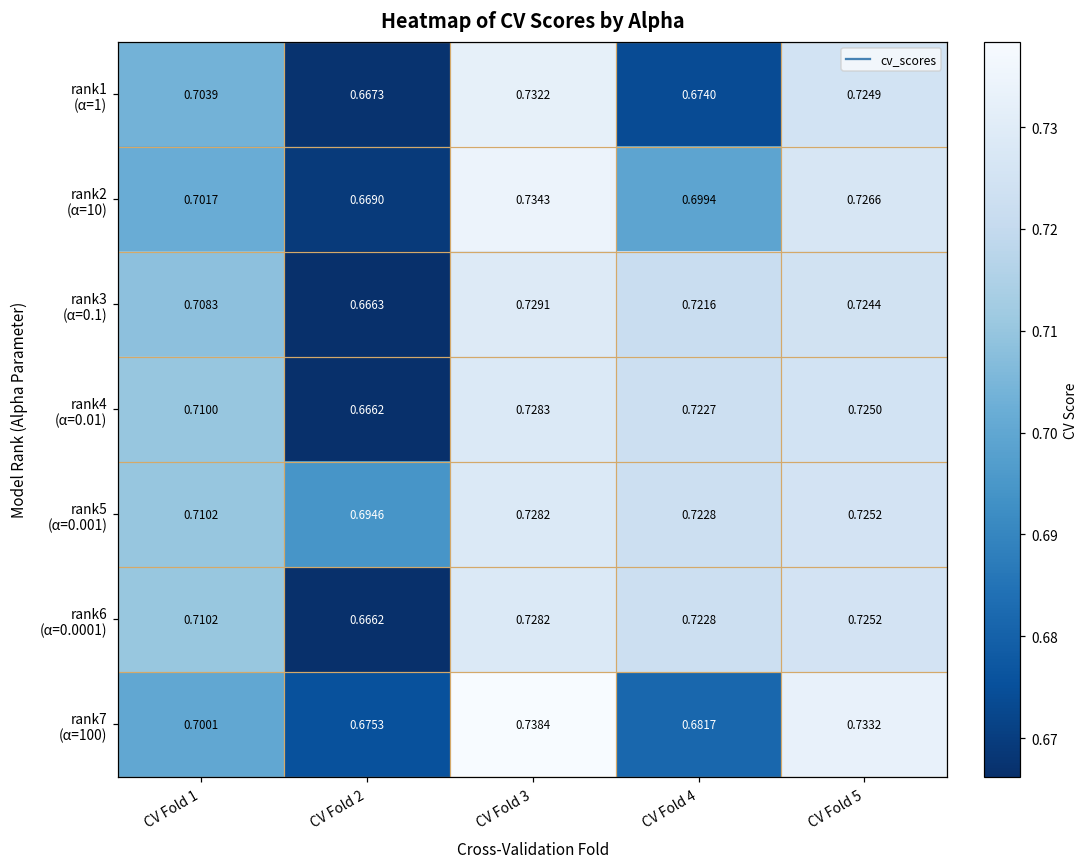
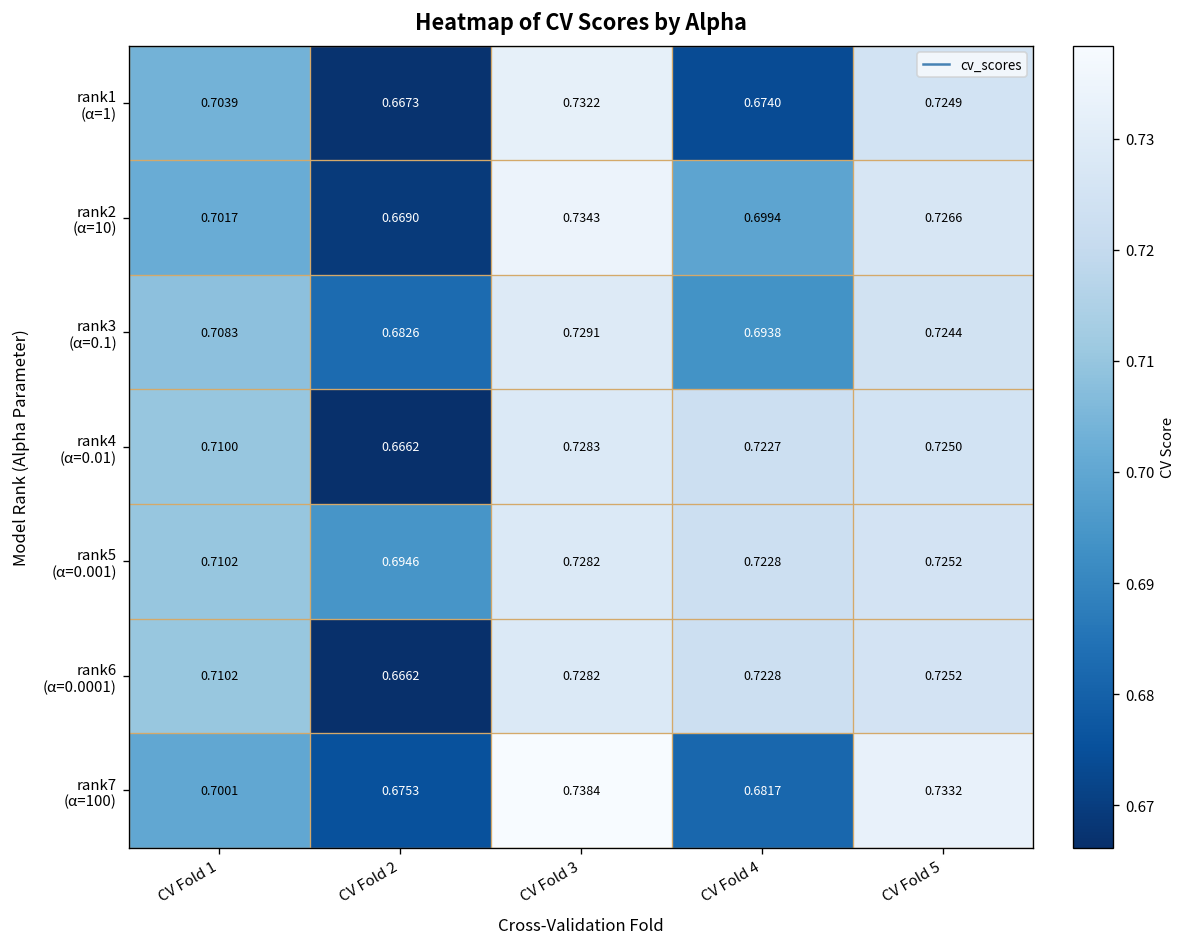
  {
    "rank1 (α=1)": {
      "CV Fold 1": 0.7039,
      "CV Fold 2": 0.6673,
      "CV Fold 3": 0.7322,
      "CV Fold 4": 0.6740,
      "CV Fold 5": 0.7249
    },
    "rank2 (α=10)": {
      "CV Fold 1": 0.7017,
      "CV Fold 2": 0.6690,
      "CV Fold 3": 0.7343,
      "CV Fold 4": 0.6994,
      "CV Fold 5": 0.7266
    },
    "rank3 (α=0.1)": {
      "CV Fold 1": 0.7083,
-     "CV Fold 2": 0.6663,
+     "CV Fold 2": 0.6826,
      "CV Fold 3": 0.7291,
-     "CV Fold 4": 0.7216,
+     "CV Fold 4": 0.6938,
      "CV Fold 5": 0.7244
    },
    "rank4 (α=0.01)": {
      "CV Fold 1": 0.7100,
      "CV Fold 2": 0.6662,
      "CV Fold 3": 0.7283,
      "CV Fold 4": 0.7227,
      "CV Fold 5": 0.7250
    },
    "rank5 (α=0.001)": {
      "CV Fold 1": 0.7102,
      "CV Fold 2": 0.6946,
      "CV Fold 3": 0.7282,
      "CV Fold 4": 0.7228,
      "CV Fold 5": 0.7252
    },
    "rank6 (α=0.0001)": {
      "CV Fold 1": 0.7102,
      "CV Fold 2": 0.6662,
      "CV Fold 3": 0.7282,
      "CV Fold 4": 0.7228,
      "CV Fold 5": 0.7252
    },
    "rank7 (α=100)": {
      "CV Fold 1": 0.7001,
      "CV Fold 2": 0.6753,
      "CV Fold 3": 0.7384,
      "CV Fold 4": 0.6817,
      "CV Fold 5": 0.7332
    }
  }
